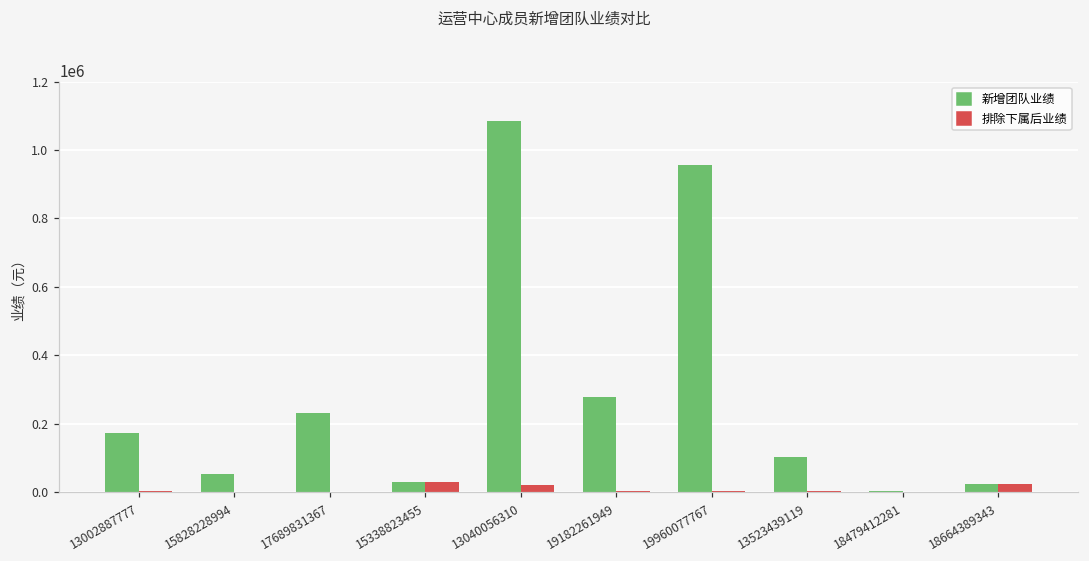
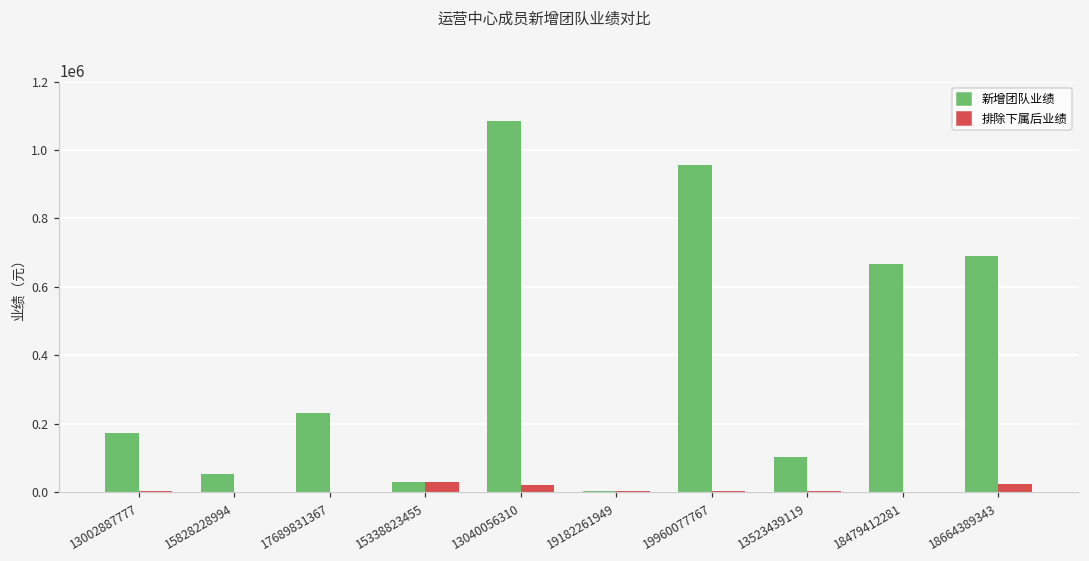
  {
    "新增团队业绩": {
      "13002887777": 170000,
      "15828228994": 50000,
      "17689831367": 230000,
      "15338823455": 30000,
      "13040056310": 1080000,
-     "19182261949": 280000,
+     "19182261949": 0,
      "19960077767": 960000,
      "13523439119": 100000,
-     "18479412281": 0,
-     "18664389343": 20000
+     "18479412281": 670000,
+     "18664389343": 690000
    }
  }
